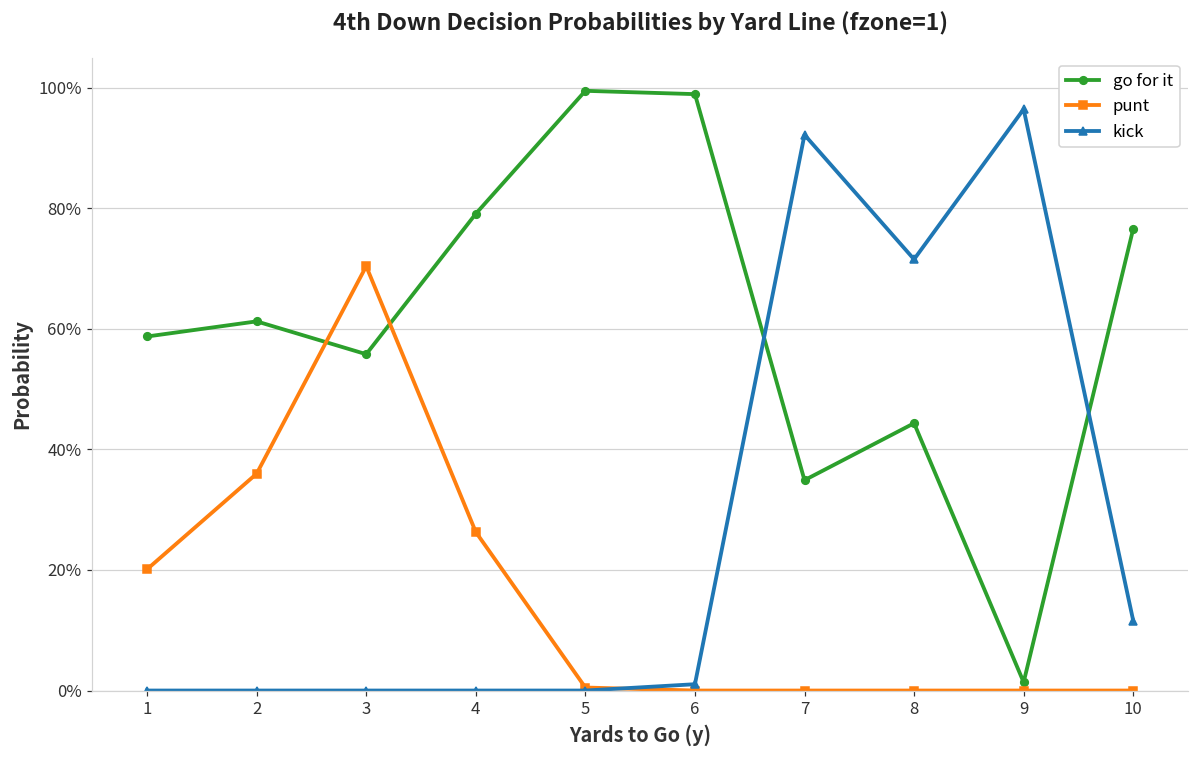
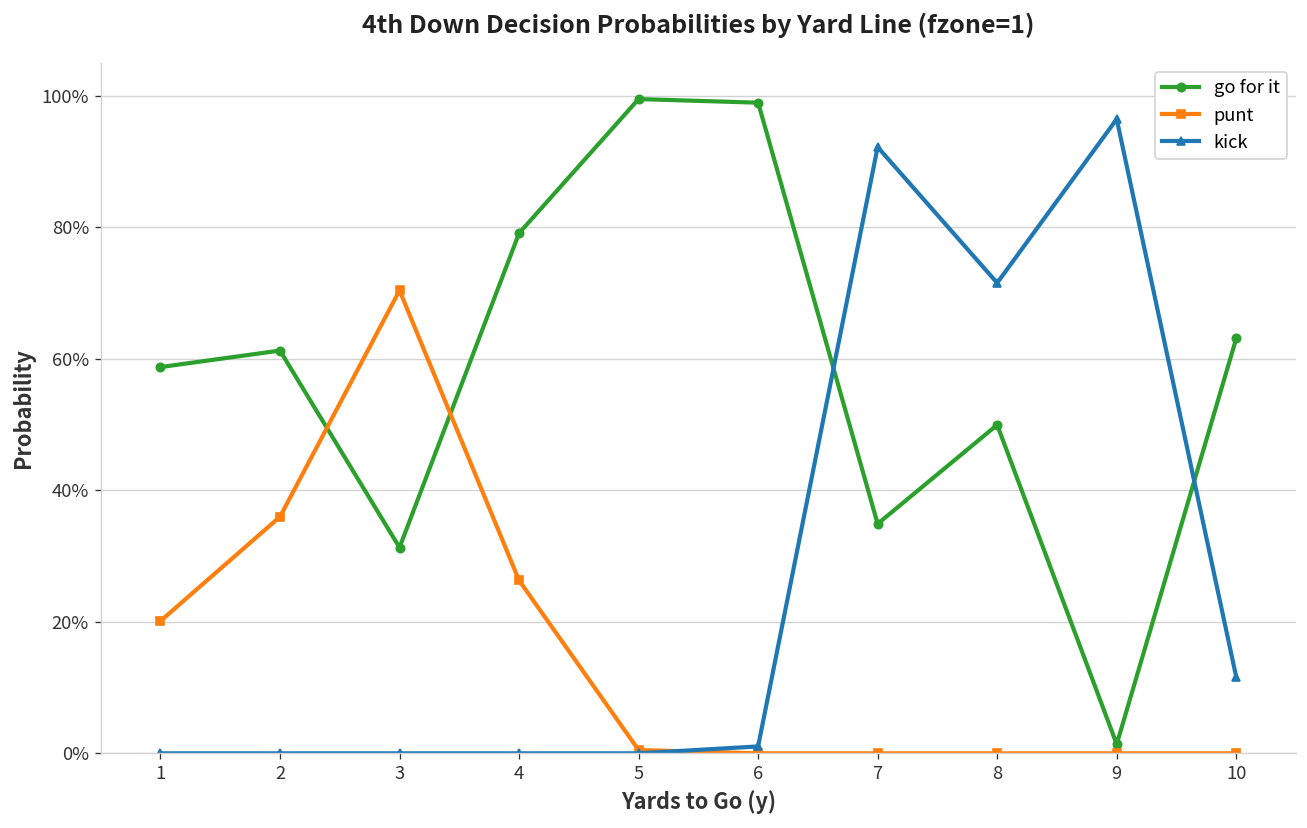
  {
    "go for it": {
      "1": "59%",
      "2": "61%",
-     "3": "56%",
+     "3": "31%",
      "4": "79%",
      "5": "100%",
      "6": "99%",
      "7": "35%",
-     "8": "44%",
+     "8": "50%",
      "9": "1%",
-     "10": "77%"
+     "10": "63%"
    },
    "punt": {
      "1": "20%",
      "2": "36%",
      "3": "70%",
      "4": "26%",
      "5": "1%",
      "6": "0%",
      "7": "0%",
      "8": "0%",
      "9": "0%",
      "10": "0%"
    },
    "kick": {
      "1": "0%",
      "2": "0%",
      "3": "0%",
      "4": "0%",
      "5": "0%",
      "6": "1%",
      "7": "92%",
      "8": "72%",
      "9": "96%",
      "10": "12%"
    }
  }
